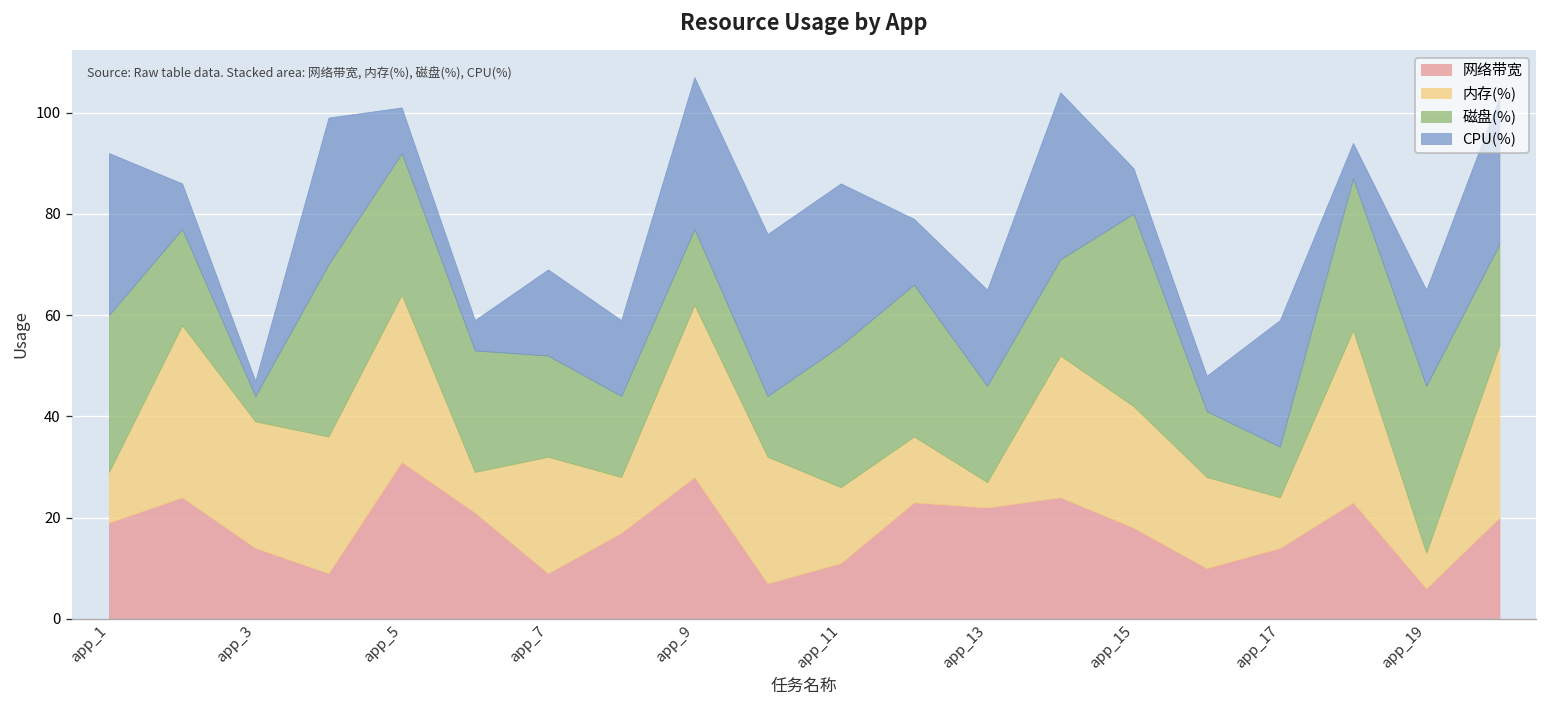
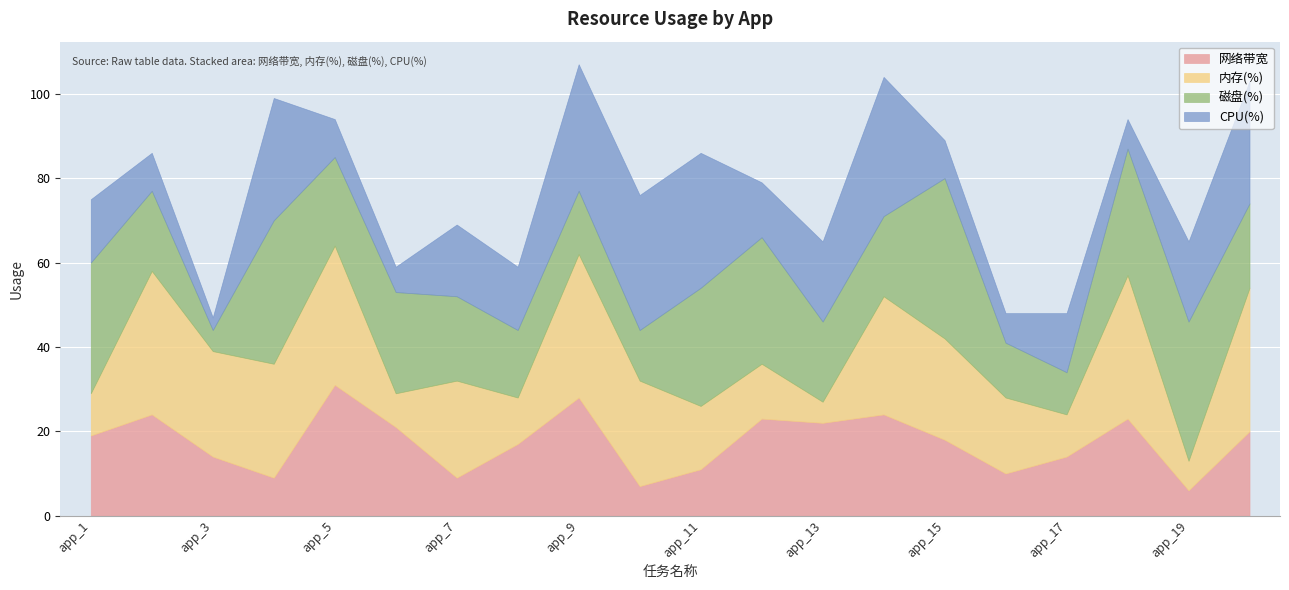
  {
    "磁盘(%)": {
      "app_1": 31,
      "app_3": 5,
-     "app_5": 28,
+     "app_5": 21,
      "app_7": 20,
      "app_9": 15,
      "app_11": 28,
      "app_13": 19,
      "app_15": 38,
      "app_17": 10,
      "app_19": 33
    },
    "CPU(%)": {
-     "app_1": 32,
+     "app_1": 15,
      "app_3": 3,
      "app_5": 9,
      "app_7": 17,
      "app_9": 30,
      "app_11": 32,
      "app_13": 19,
      "app_15": 9,
-     "app_17": 25,
+     "app_17": 14,
      "app_19": 19
    }
  }
